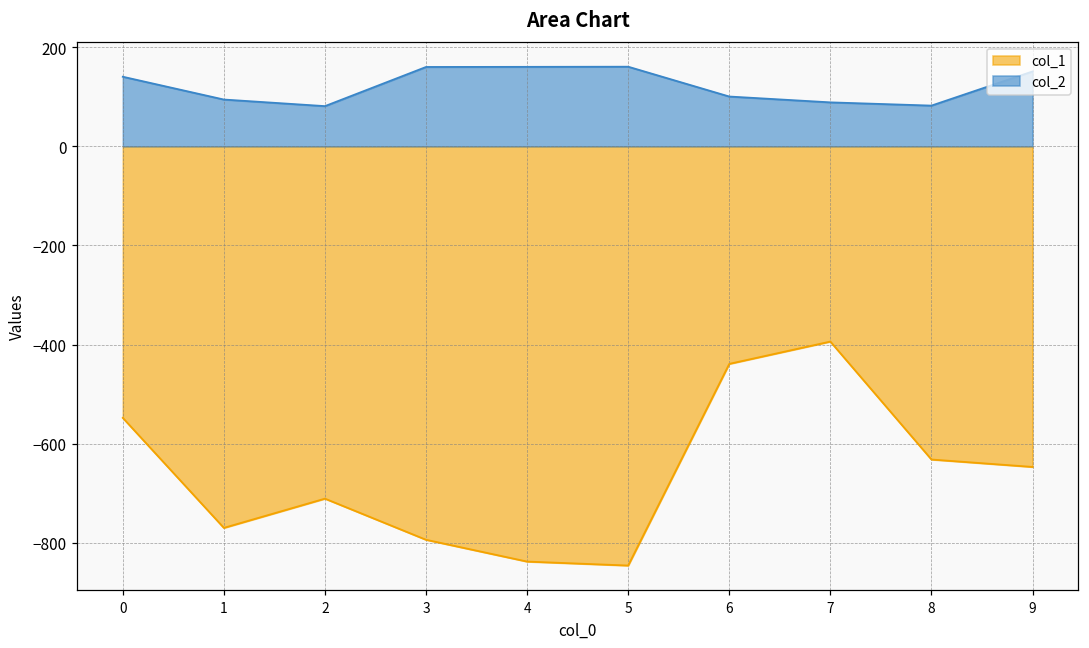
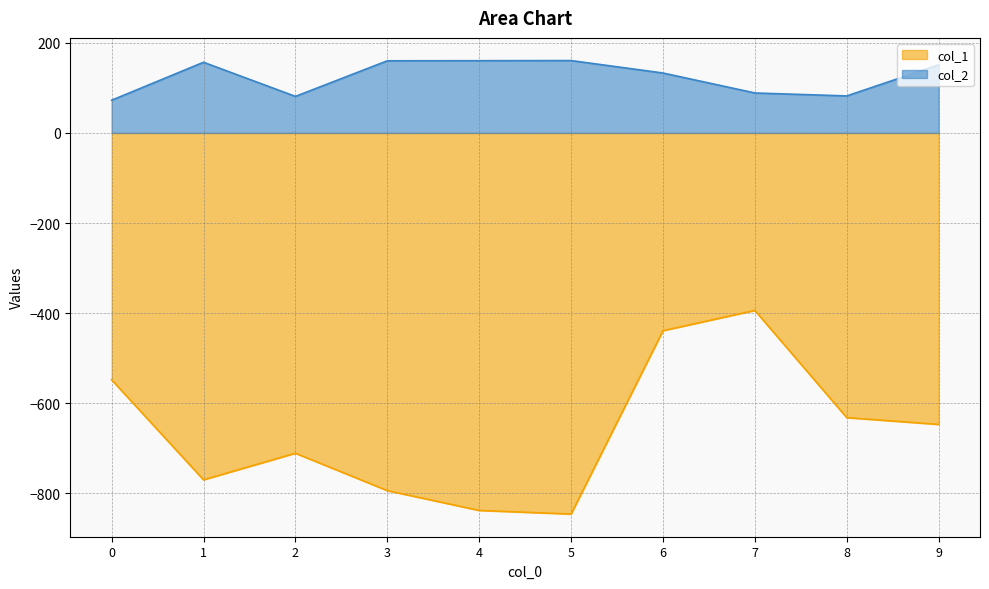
  {
    "col_2": {
-     "0": 140,
-     "1": 90,
+     "0": 70,
+     "1": 160,
      "2": 80,
      "3": 160,
      "4": 160,
      "5": 160,
-     "6": 100,
+     "6": 130,
      "7": 90,
      "8": 80
    }
  }
